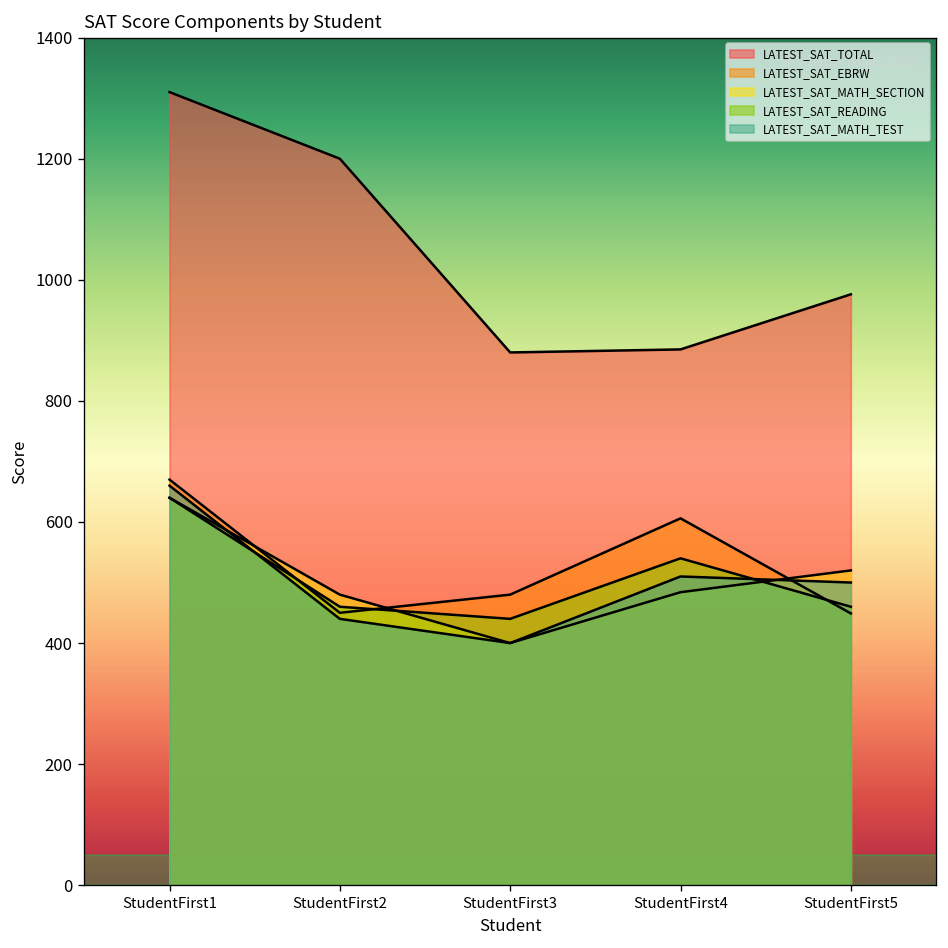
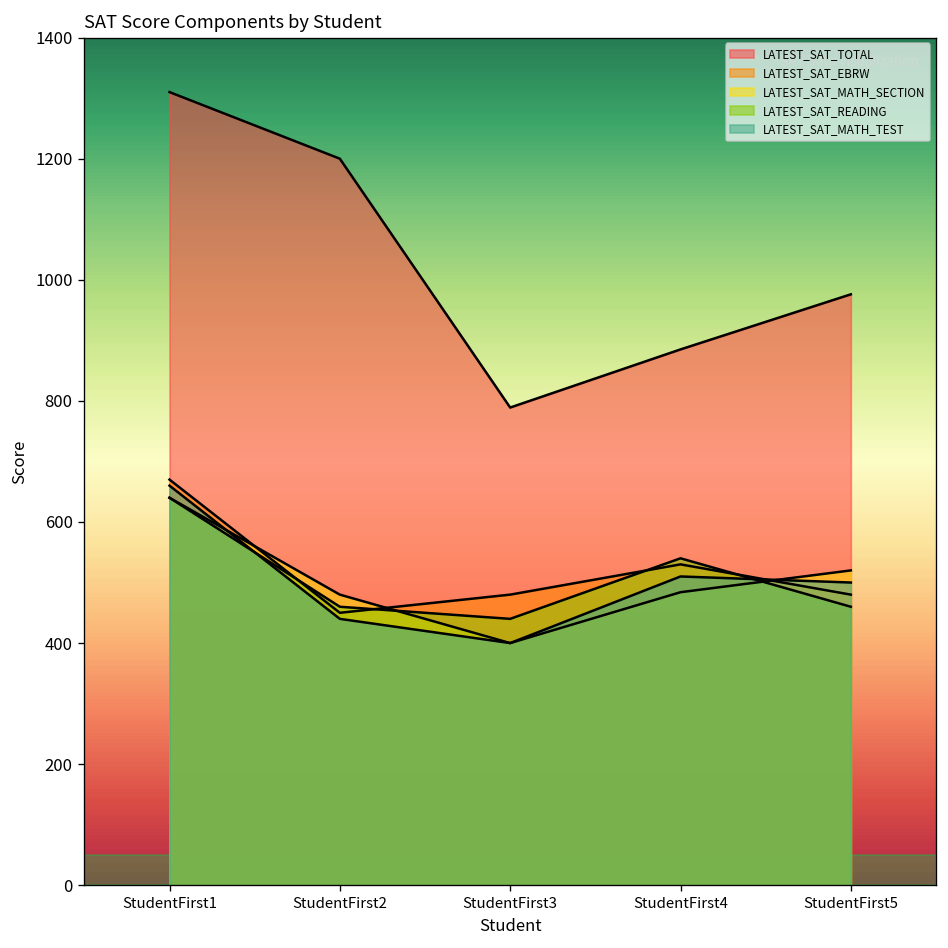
  {
    "LATEST_SAT_TOTAL": {
      "StudentFirst1": 1310,
      "StudentFirst2": 1200,
-     "StudentFirst3": 880,
+     "StudentFirst3": 790,
      "StudentFirst4": 890,
      "StudentFirst5": 980
    },
    "LATEST_SAT_EBRW": {
      "StudentFirst1": 670,
      "StudentFirst2": 450,
      "StudentFirst3": 480,
-     "StudentFirst4": 610,
-     "StudentFirst5": 450
+     "StudentFirst4": 530,
+     "StudentFirst5": 480
    },
    "LATEST_SAT_MATH_SECTION": {
      "StudentFirst2": 480,
      "StudentFirst4": 480,
      "StudentFirst5": 520
    },
    "LATEST_SAT_READING": {
      "StudentFirst2": 460,
      "StudentFirst3": 440,
      "StudentFirst4": 540,
      "StudentFirst5": 460
    },
    "LATEST_SAT_MATH_TEST": {
      "StudentFirst1": 660,
      "StudentFirst2": 440,
      "StudentFirst4": 510,
      "StudentFirst5": 500
    }
  }
